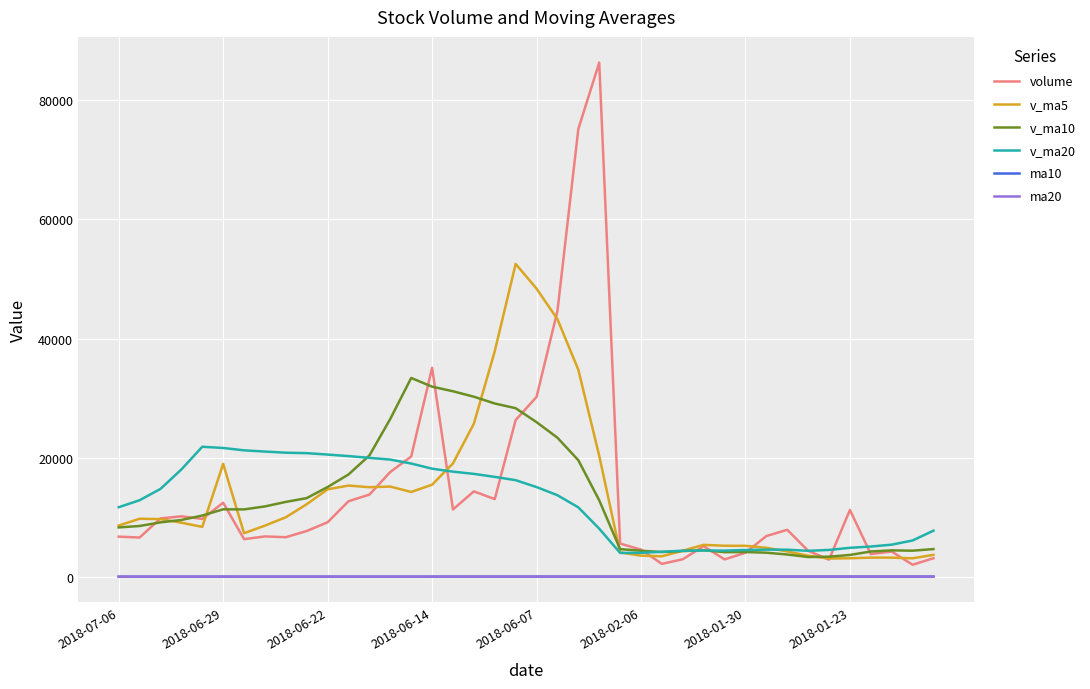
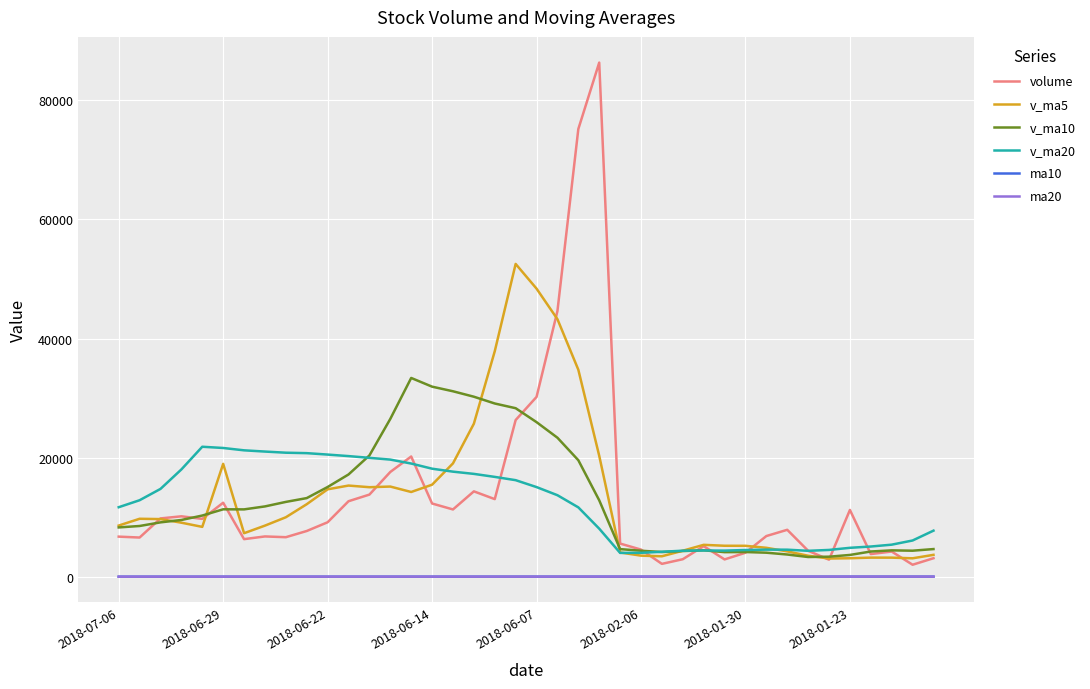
  {
    "volume": {
      "2018-07-06": 7000,
      "2018-06-29": 12000,
      "2018-06-22": 9000,
-     "2018-06-14": 35000,
+     "2018-06-14": 12000,
      "2018-06-07": 30000,
      "2018-01-23": 11000
    },
    "v_ma5": {
      "2018-06-29": 19000,
      "2018-06-14": 15000,
      "2018-06-07": 48000,
      "2018-02-06": 4000,
      "2018-01-30": 5000,
      "2018-01-23": 3000
    },
    "v_ma10": {
      "2018-06-29": 11000,
      "2018-06-14": 32000,
      "2018-06-07": 26000,
      "2018-01-23": 4000
    },
    "v_ma20": {
      "2018-07-06": 12000,
      "2018-06-29": 22000,
      "2018-06-22": 21000,
      "2018-06-14": 18000,
      "2018-06-07": 15000,
      "2018-01-23": 5000
    },
    "ma20": {
      "2018-07-06": 0,
      "2018-06-29": 0,
      "2018-06-22": 0,
      "2018-06-14": 0,
      "2018-06-07": 0,
      "2018-02-06": 0,
      "2018-01-30": 0,
      "2018-01-23": 0
    }
  }
